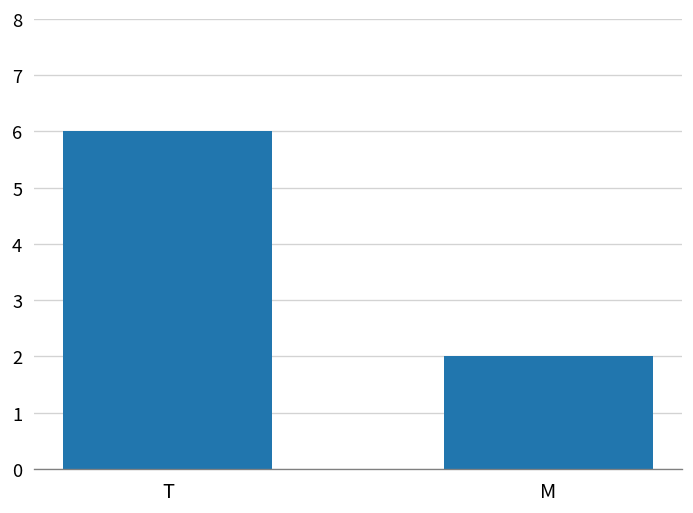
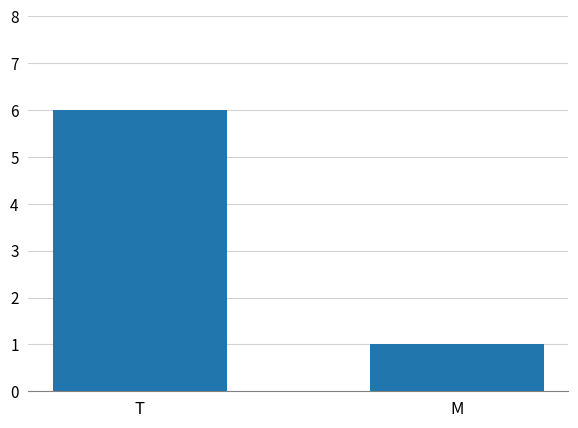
  {
    "T": 6,
-   "M": 2
+   "M": 1
  }
